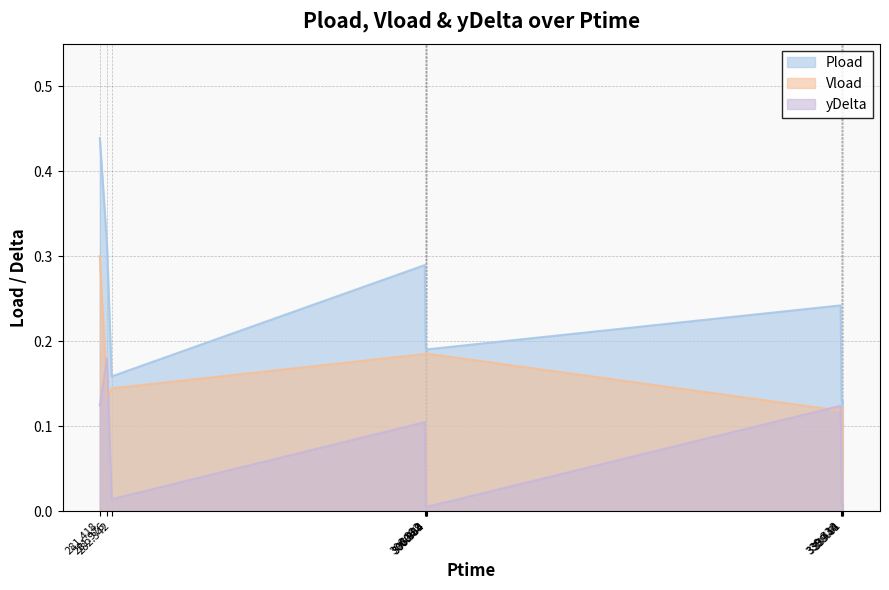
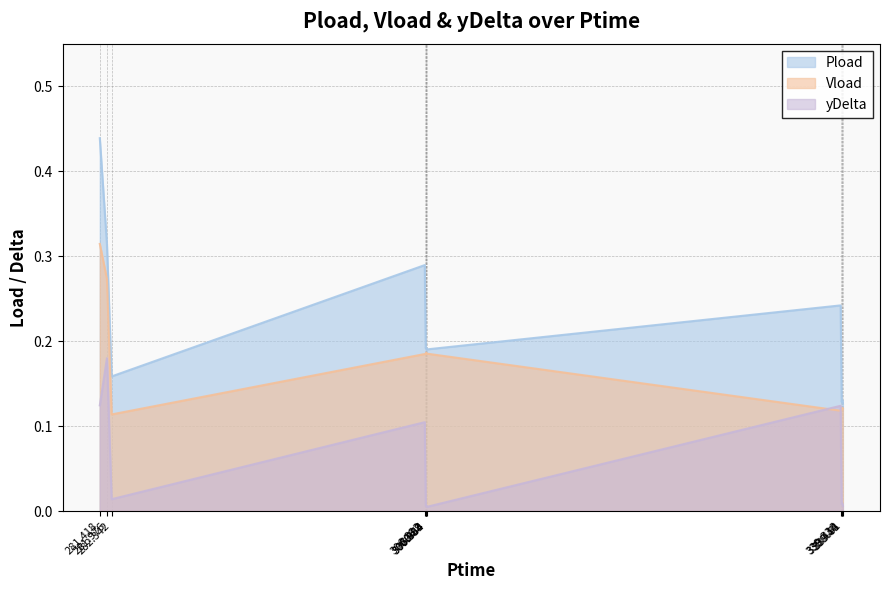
  {
    "Vload": {
-     "281.418": 0.30,
-     "281.976": 0.13,
-     "282.342": 0.14,
+     "281.418": 0.31,
+     "281.976": 0.27,
+     "282.342": 0.11,
      "306.822": 0.18,
      "306.9": 0.18,
      "306.93": 0.19,
      "306.954": 0.19,
      "306.984": 0.19,
      "339.336": 0.12,
      "339.414": 0.12,
      "339.48": 0.12,
      "339.51": 0.12
    }
  }
